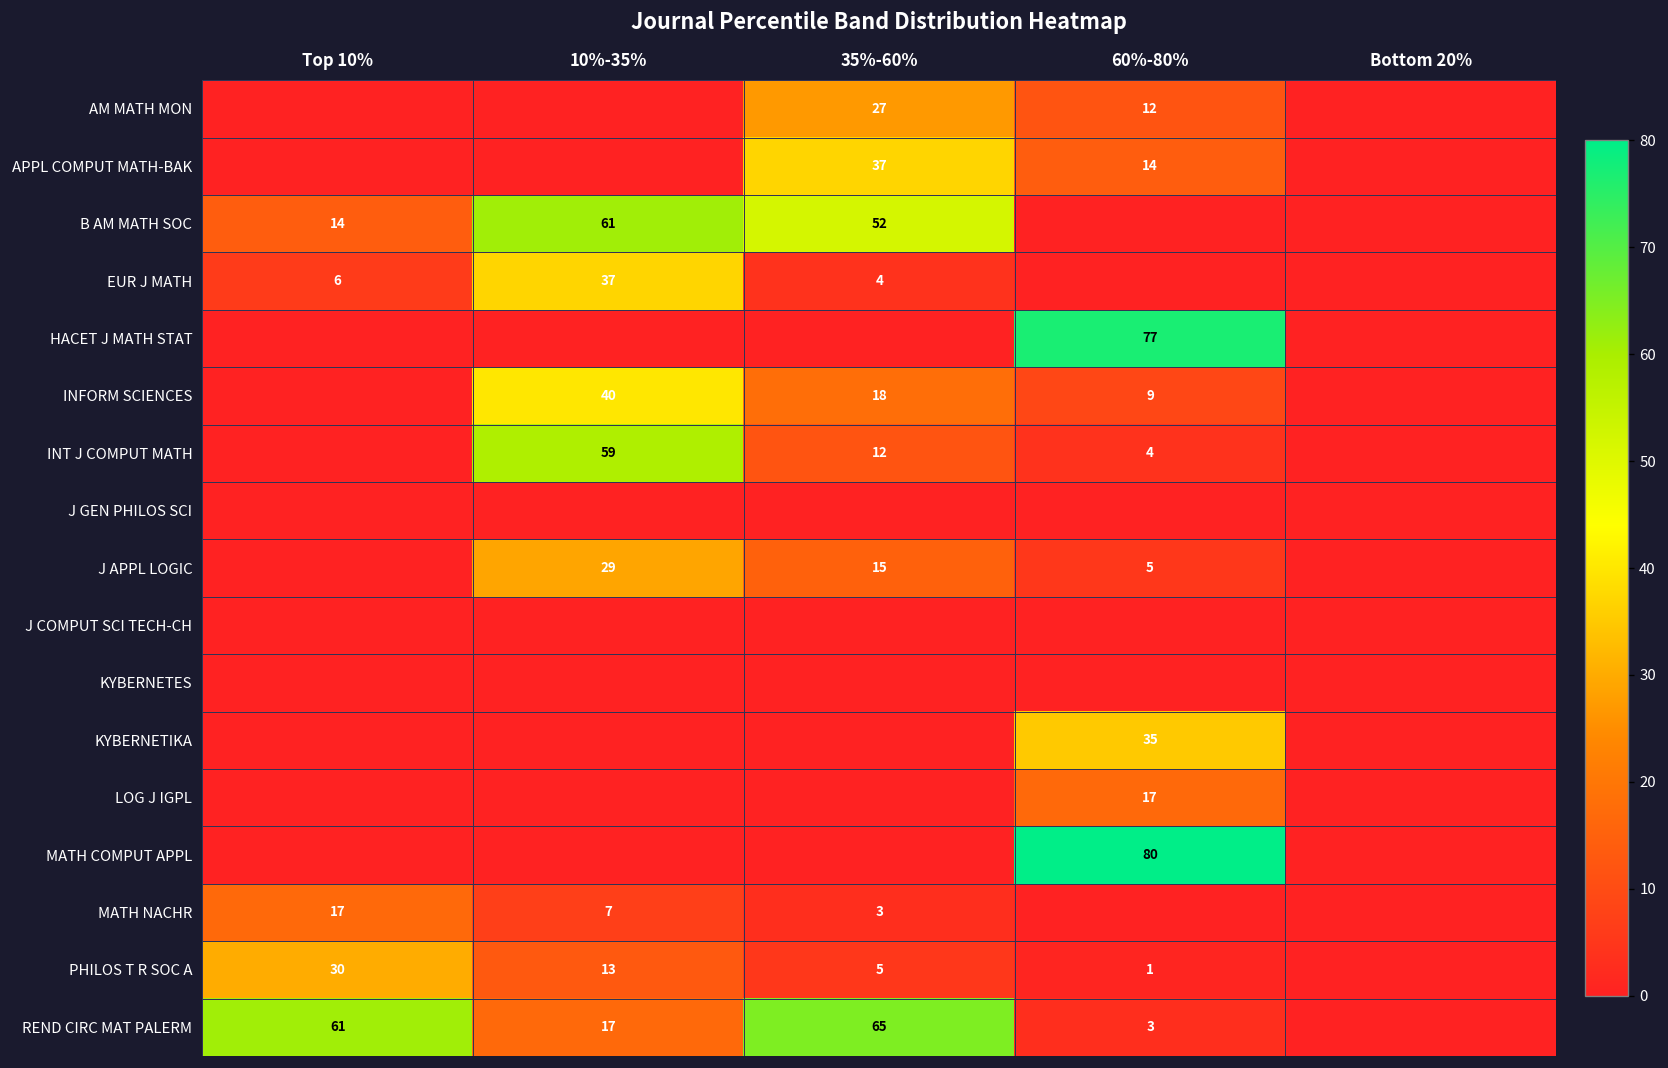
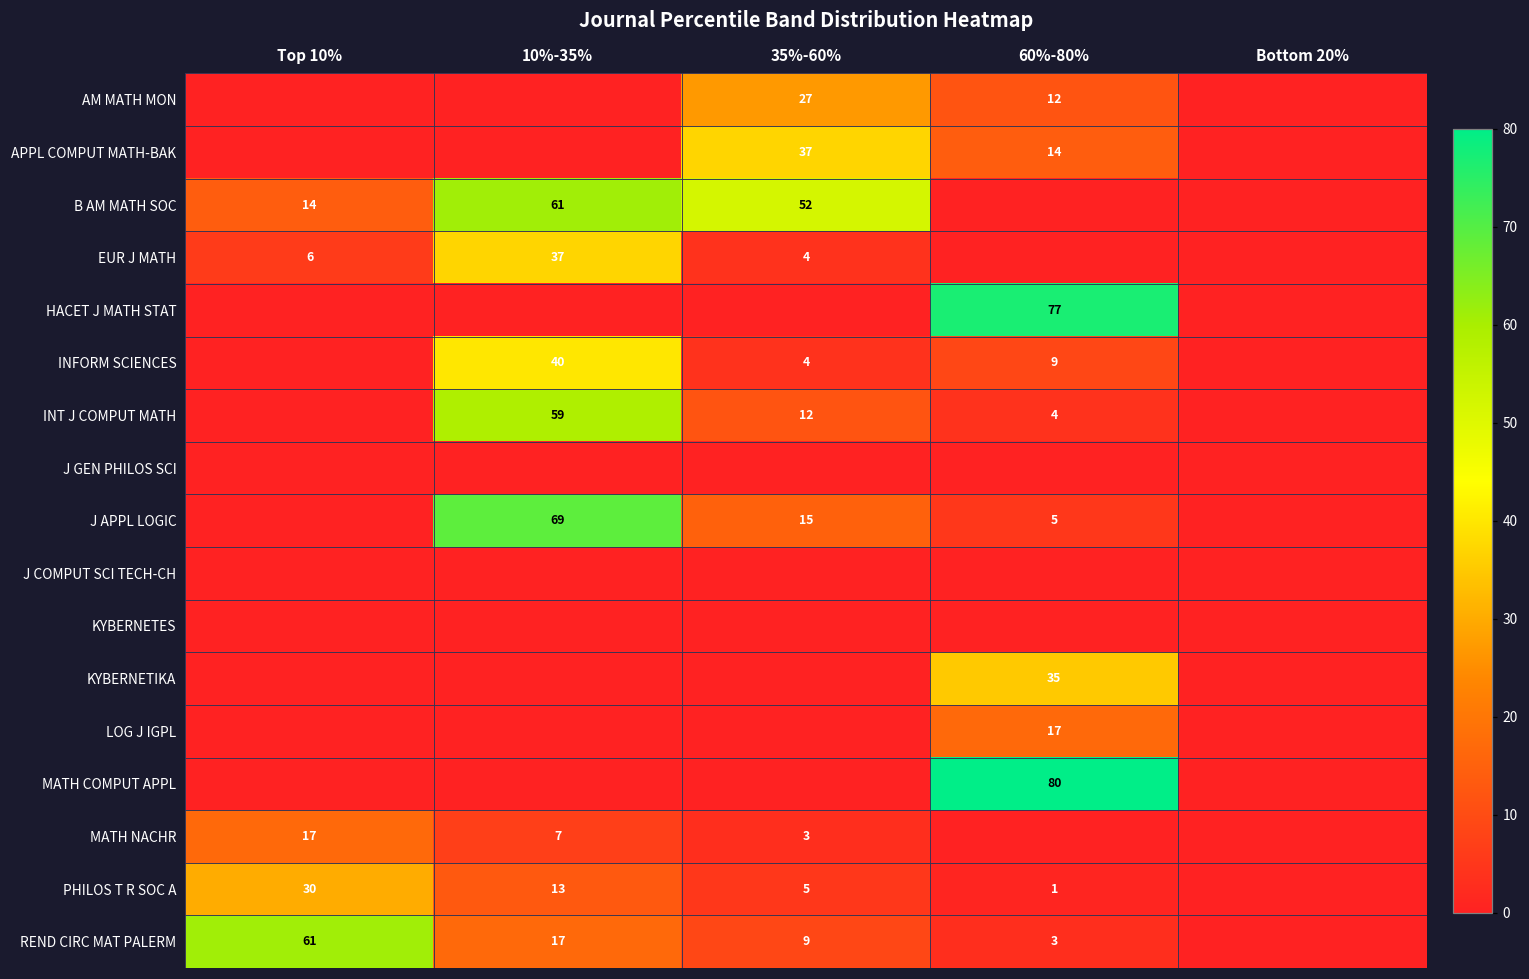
  {
    "AM MATH MON": {
      "35%-60%": 27,
      "60%-80%": 12
    },
    "APPL COMPUT MATH-BAK": {
      "35%-60%": 37,
      "60%-80%": 14
    },
    "B AM MATH SOC": {
      "Top 10%": 14,
      "10%-35%": 61,
      "35%-60%": 52
    },
    "EUR J MATH": {
      "Top 10%": 6,
      "10%-35%": 37,
      "35%-60%": 4
    },
    "HACET J MATH STAT": {
      "60%-80%": 77
    },
    "INFORM SCIENCES": {
      "10%-35%": 40,
-     "35%-60%": 18,
+     "35%-60%": 4,
      "60%-80%": 9
    },
    "INT J COMPUT MATH": {
      "10%-35%": 59,
      "35%-60%": 12,
      "60%-80%": 4
    },
    "J APPL LOGIC": {
-     "10%-35%": 29,
+     "10%-35%": 69,
      "35%-60%": 15,
      "60%-80%": 5
    },
    "KYBERNETIKA": {
      "60%-80%": 35
    },
    "LOG J IGPL": {
      "60%-80%": 17
    },
    "MATH COMPUT APPL": {
      "60%-80%": 80
    },
    "MATH NACHR": {
      "Top 10%": 17,
      "10%-35%": 7,
      "35%-60%": 3
    },
    "PHILOS T R SOC A": {
      "Top 10%": 30,
      "10%-35%": 13,
      "35%-60%": 5,
      "60%-80%": 1
    },
    "REND CIRC MAT PALERM": {
      "Top 10%": 61,
      "10%-35%": 17,
-     "35%-60%": 65,
+     "35%-60%": 9,
      "60%-80%": 3
    }
  }
